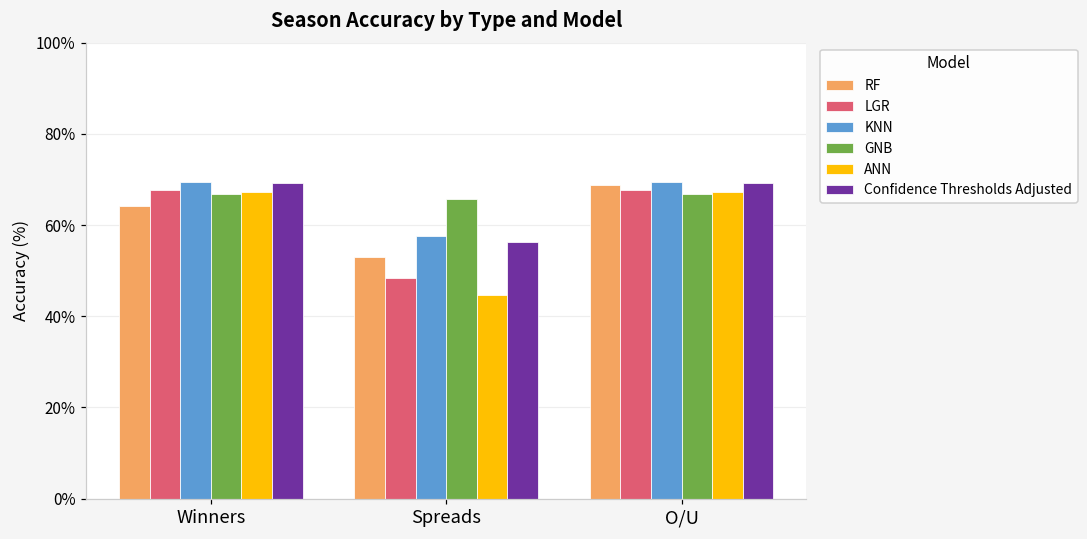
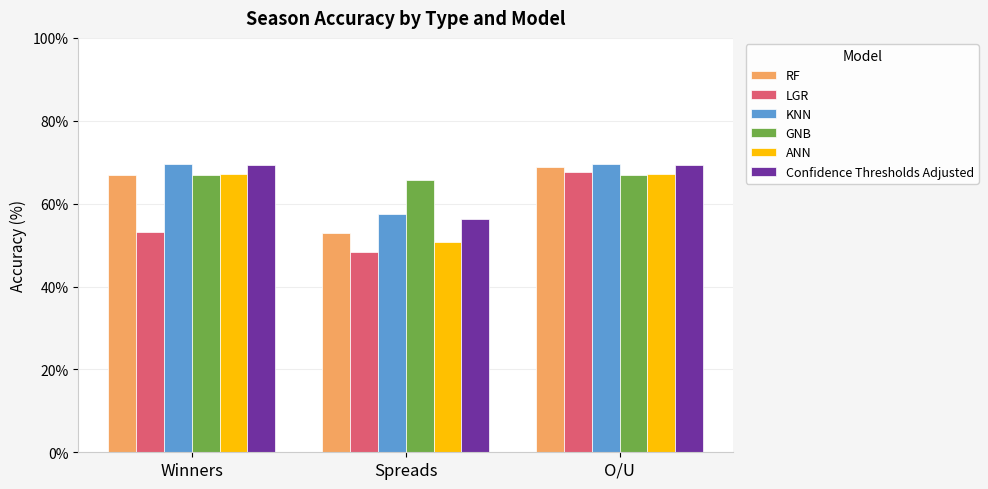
  {
    "RF": {
-     "Winners": "64%",
+     "Winners": "67%",
      "Spreads": "53%",
      "O/U": "69%"
    },
    "LGR": {
-     "Winners": "68%",
+     "Winners": "53%",
      "Spreads": "48%",
      "O/U": "68%"
    },
    "KNN": {
      "Winners": "70%",
      "Spreads": "58%",
      "O/U": "70%"
    },
    "GNB": {
      "Winners": "67%",
      "Spreads": "66%",
      "O/U": "67%"
    },
    "ANN": {
      "Winners": "67%",
-     "Spreads": "45%",
+     "Spreads": "51%",
      "O/U": "67%"
    },
    "Confidence Thresholds Adjusted": {
      "Winners": "69%",
      "Spreads": "56%",
      "O/U": "69%"
    }
  }
